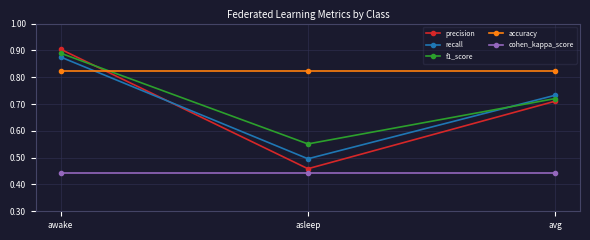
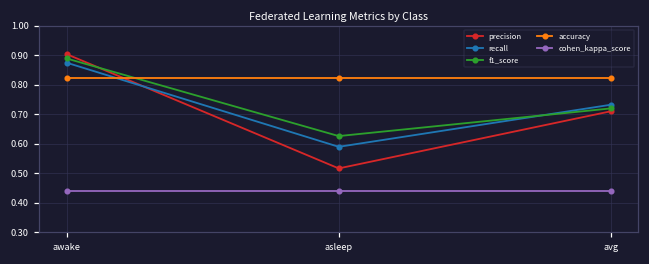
  {
    "precision": {
      "awake": 0.90,
-     "asleep": 0.46,
+     "asleep": 0.52,
      "avg": 0.71
    },
    "recall": {
      "awake": 0.88,
-     "asleep": 0.50,
+     "asleep": 0.59,
      "avg": 0.73
    },
    "f1_score": {
      "awake": 0.89,
-     "asleep": 0.55,
+     "asleep": 0.63,
      "avg": 0.72
    },
    "accuracy": {
      "awake": 0.82,
      "asleep": 0.82,
      "avg": 0.82
    },
    "cohen_kappa_score": {
      "awake": 0.44,
      "asleep": 0.44,
      "avg": 0.44
    }
  }
